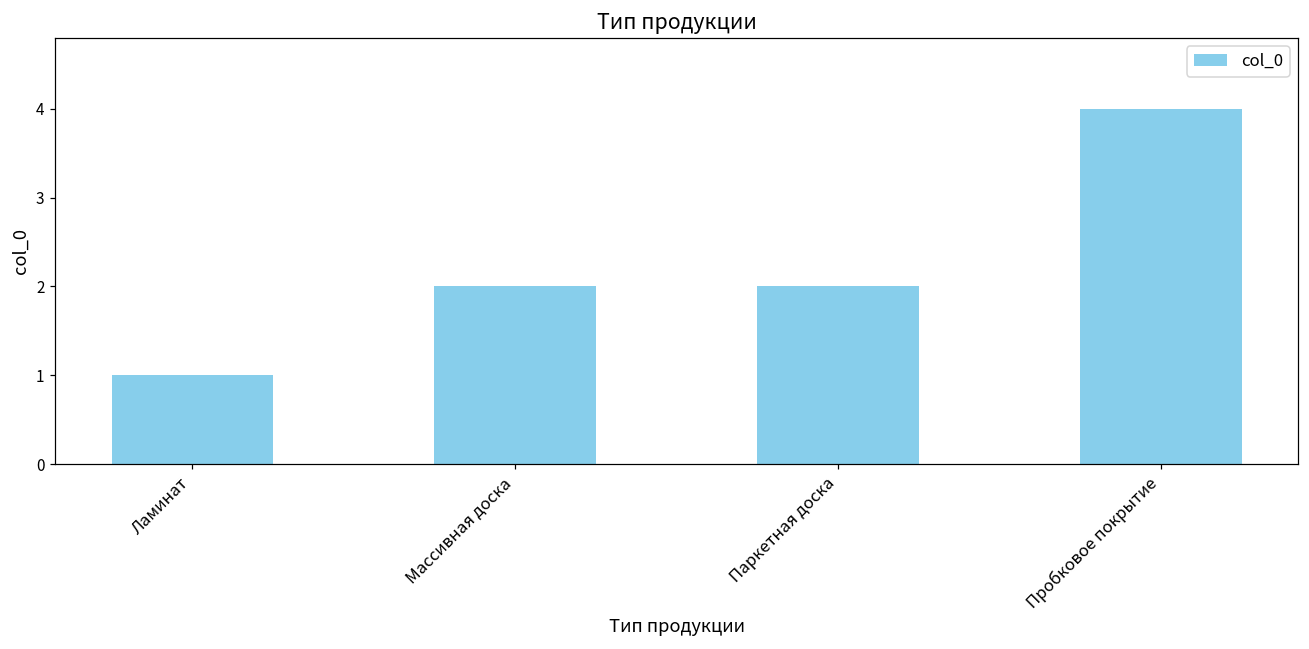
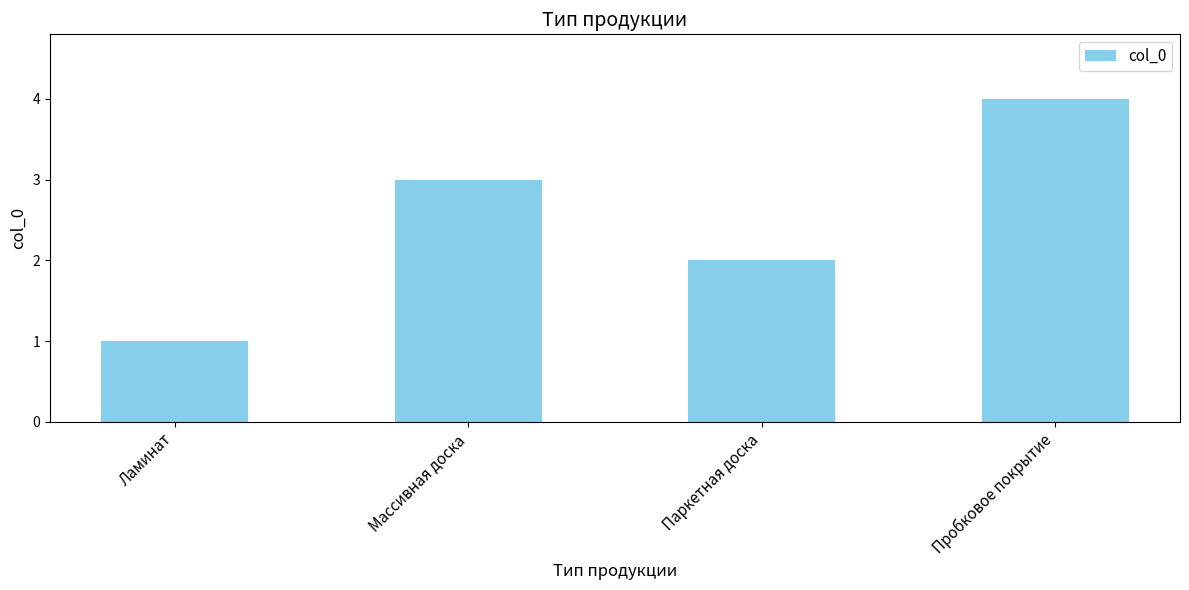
  {
    "Ламинат": 1,
-   "Массивная доска": 2,
+   "Массивная доска": 3,
    "Паркетная доска": 2,
    "Пробковое покрытие": 4
  }
